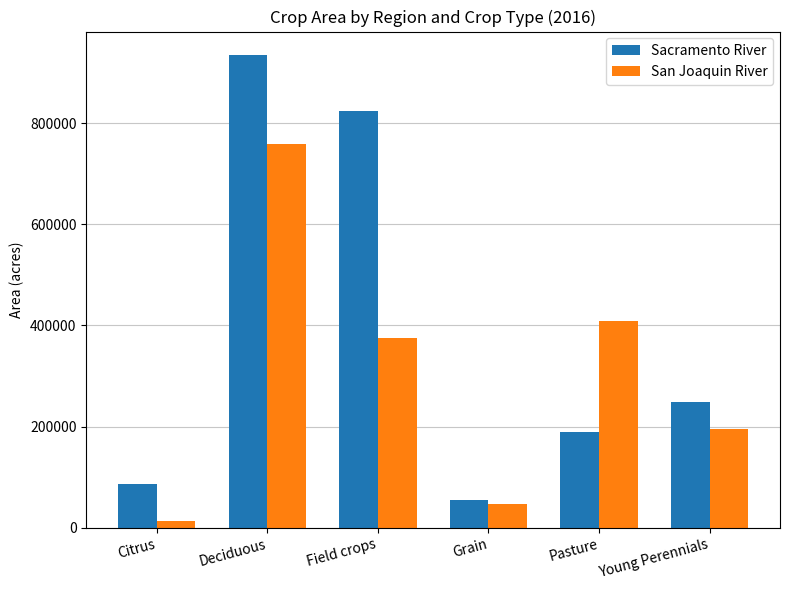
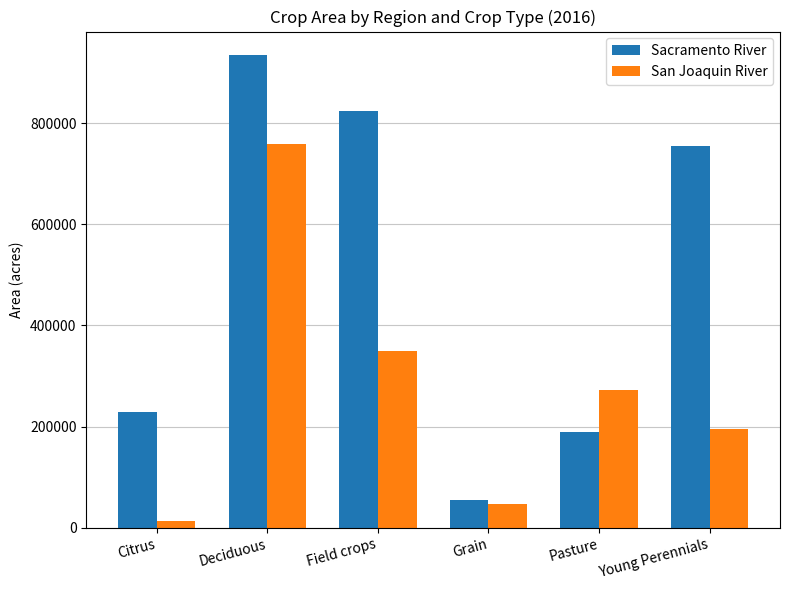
  {
    "Sacramento River": {
-     "Citrus": 90000,
+     "Citrus": 230000,
      "Deciduous": 930000,
      "Field crops": 820000,
      "Grain": 50000,
      "Pasture": 190000,
-     "Young Perennials": 250000
+     "Young Perennials": 750000
    },
    "San Joaquin River": {
      "Citrus": 10000,
      "Deciduous": 760000,
-     "Field crops": 380000,
+     "Field crops": 350000,
      "Grain": 50000,
-     "Pasture": 410000,
+     "Pasture": 270000,
      "Young Perennials": 200000
    }
  }
